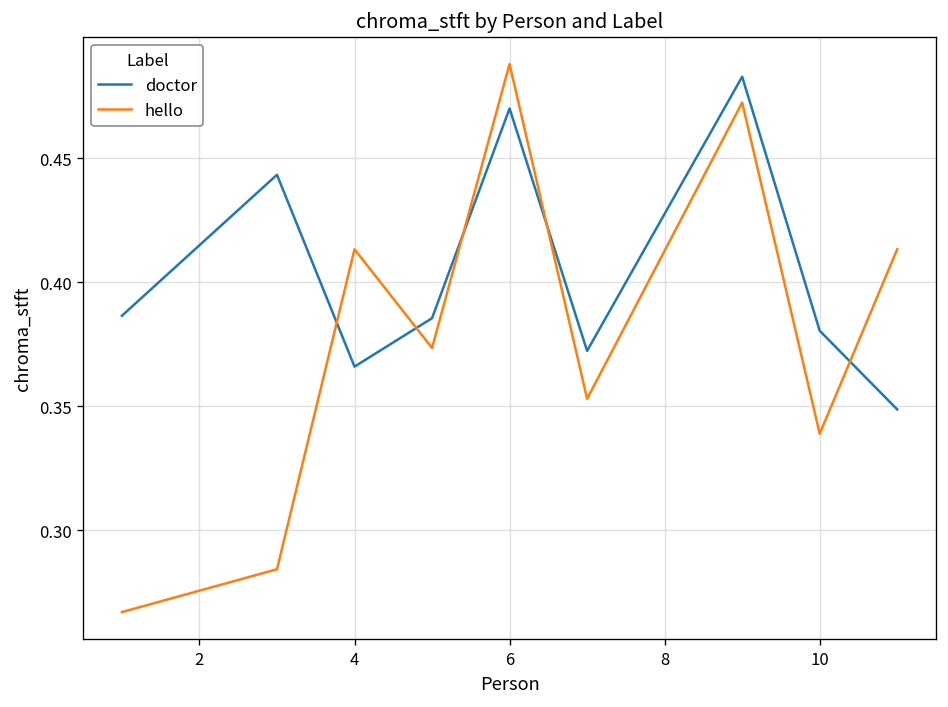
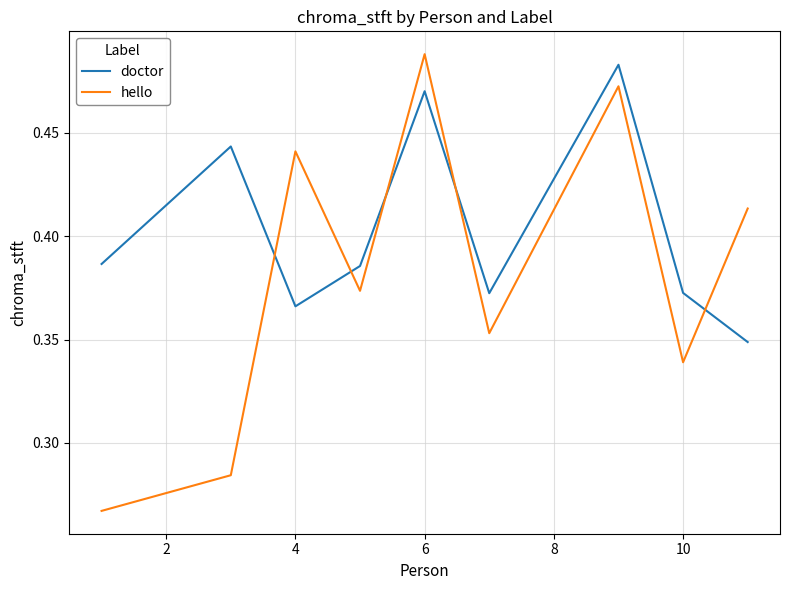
  {
    "doctor": {
      "4": 0.366,
      "6": 0.470,
-     "10": 0.381
+     "10": 0.373
    },
    "hello": {
-     "4": 0.413,
+     "4": 0.441,
      "6": 0.488,
      "10": 0.339
    }
  }
